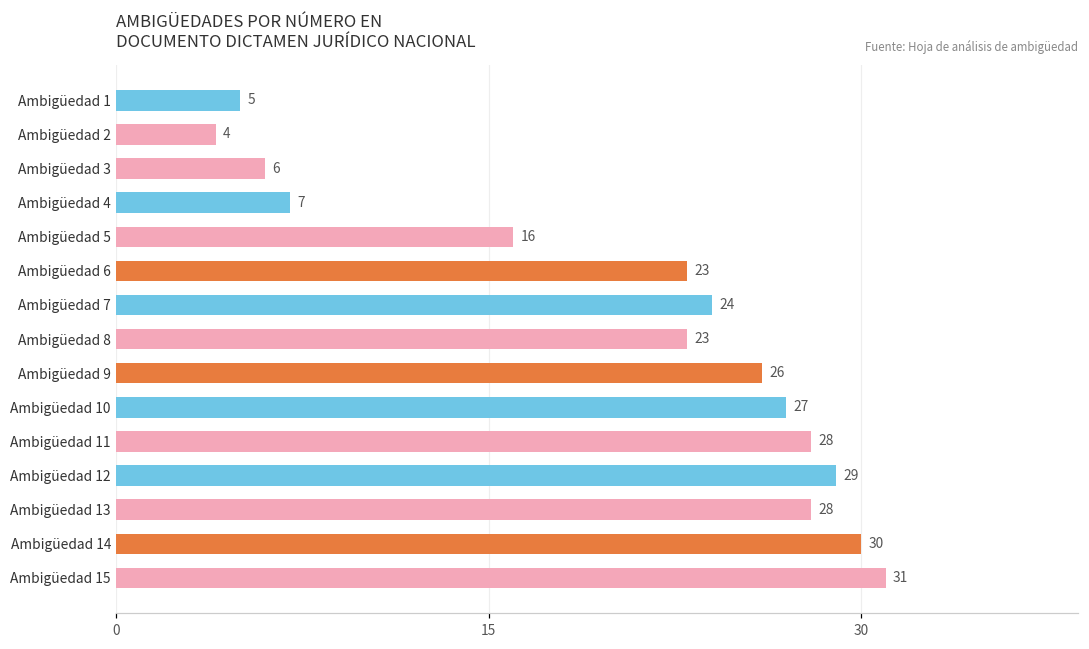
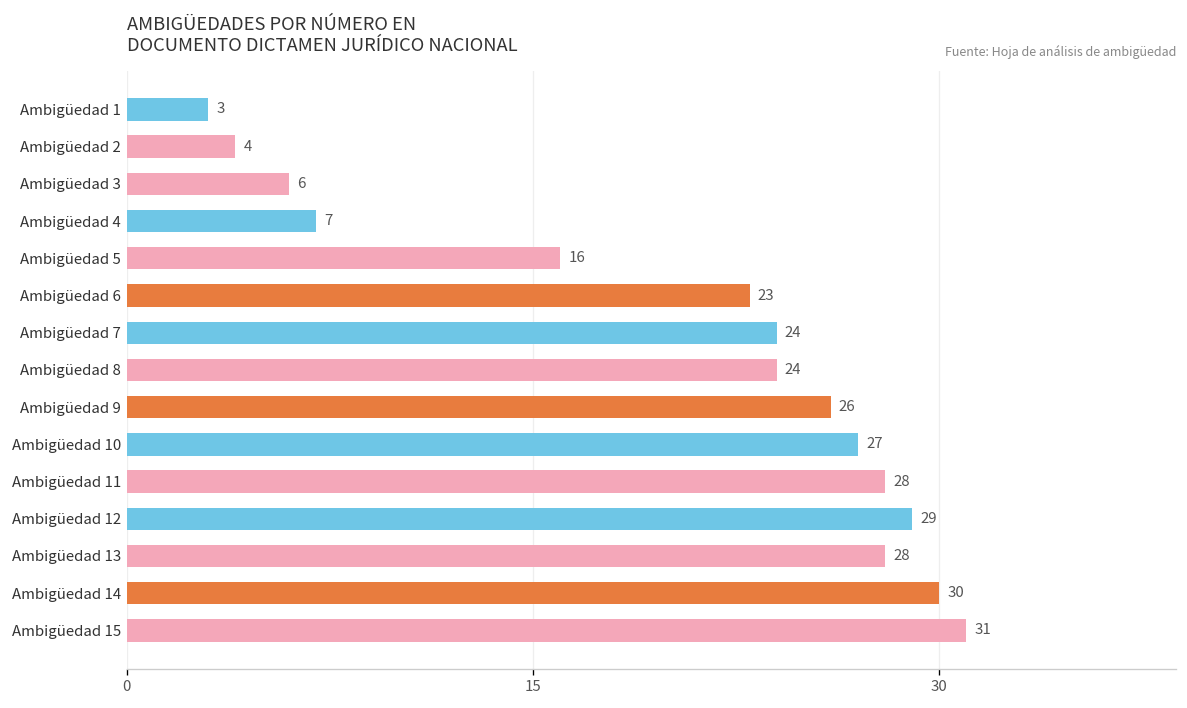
  {
-   "Ambigüedad 1": 5,
+   "Ambigüedad 1": 3,
    "Ambigüedad 2": 4,
    "Ambigüedad 3": 6,
    "Ambigüedad 4": 7,
    "Ambigüedad 5": 16,
    "Ambigüedad 6": 23,
    "Ambigüedad 7": 24,
-   "Ambigüedad 8": 23,
+   "Ambigüedad 8": 24,
    "Ambigüedad 9": 26,
    "Ambigüedad 10": 27,
    "Ambigüedad 11": 28,
    "Ambigüedad 12": 29,
    "Ambigüedad 13": 28,
    "Ambigüedad 14": 30,
    "Ambigüedad 15": 31
  }
